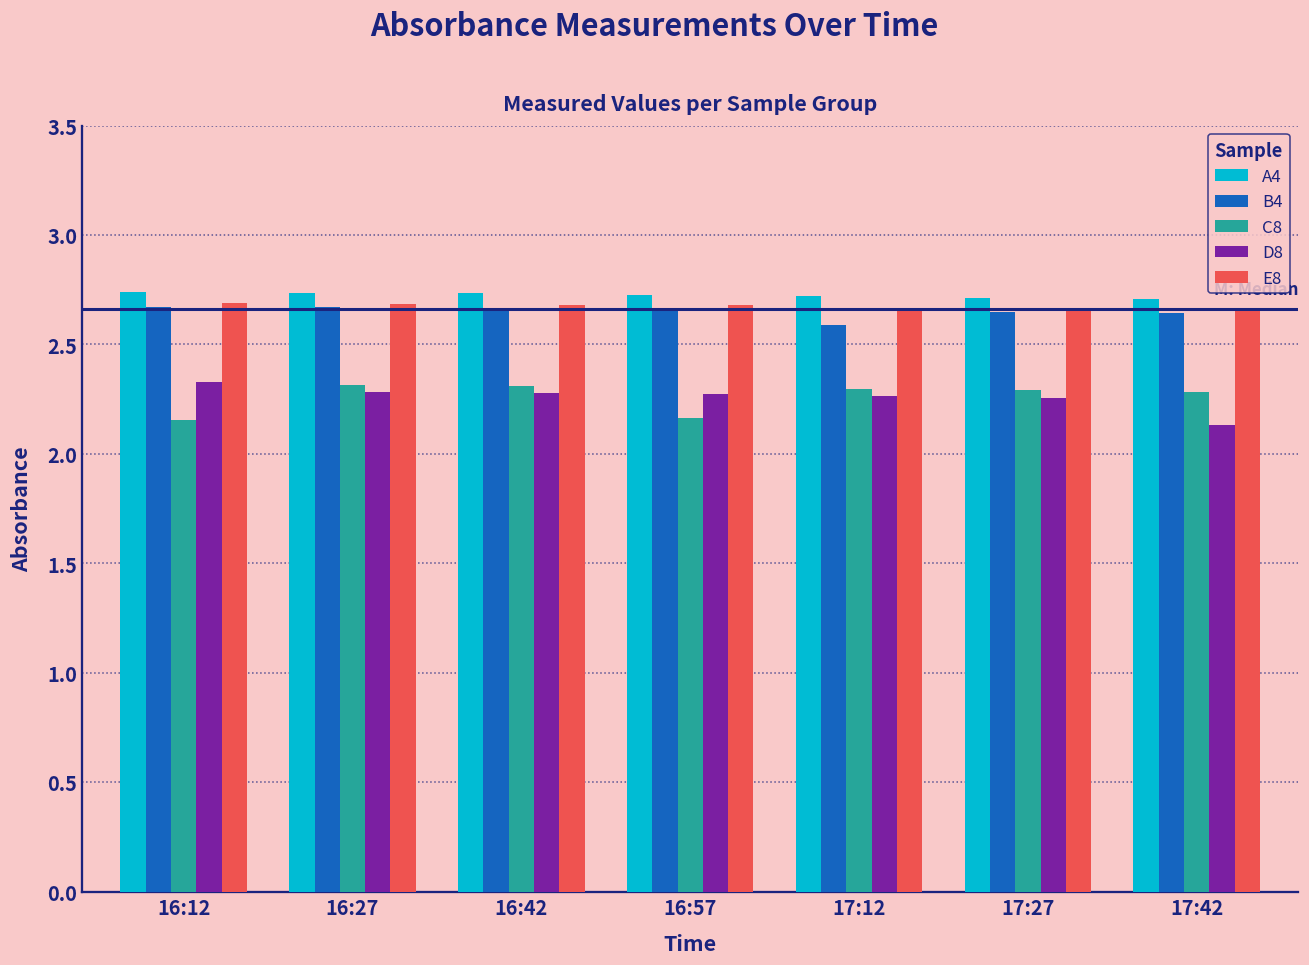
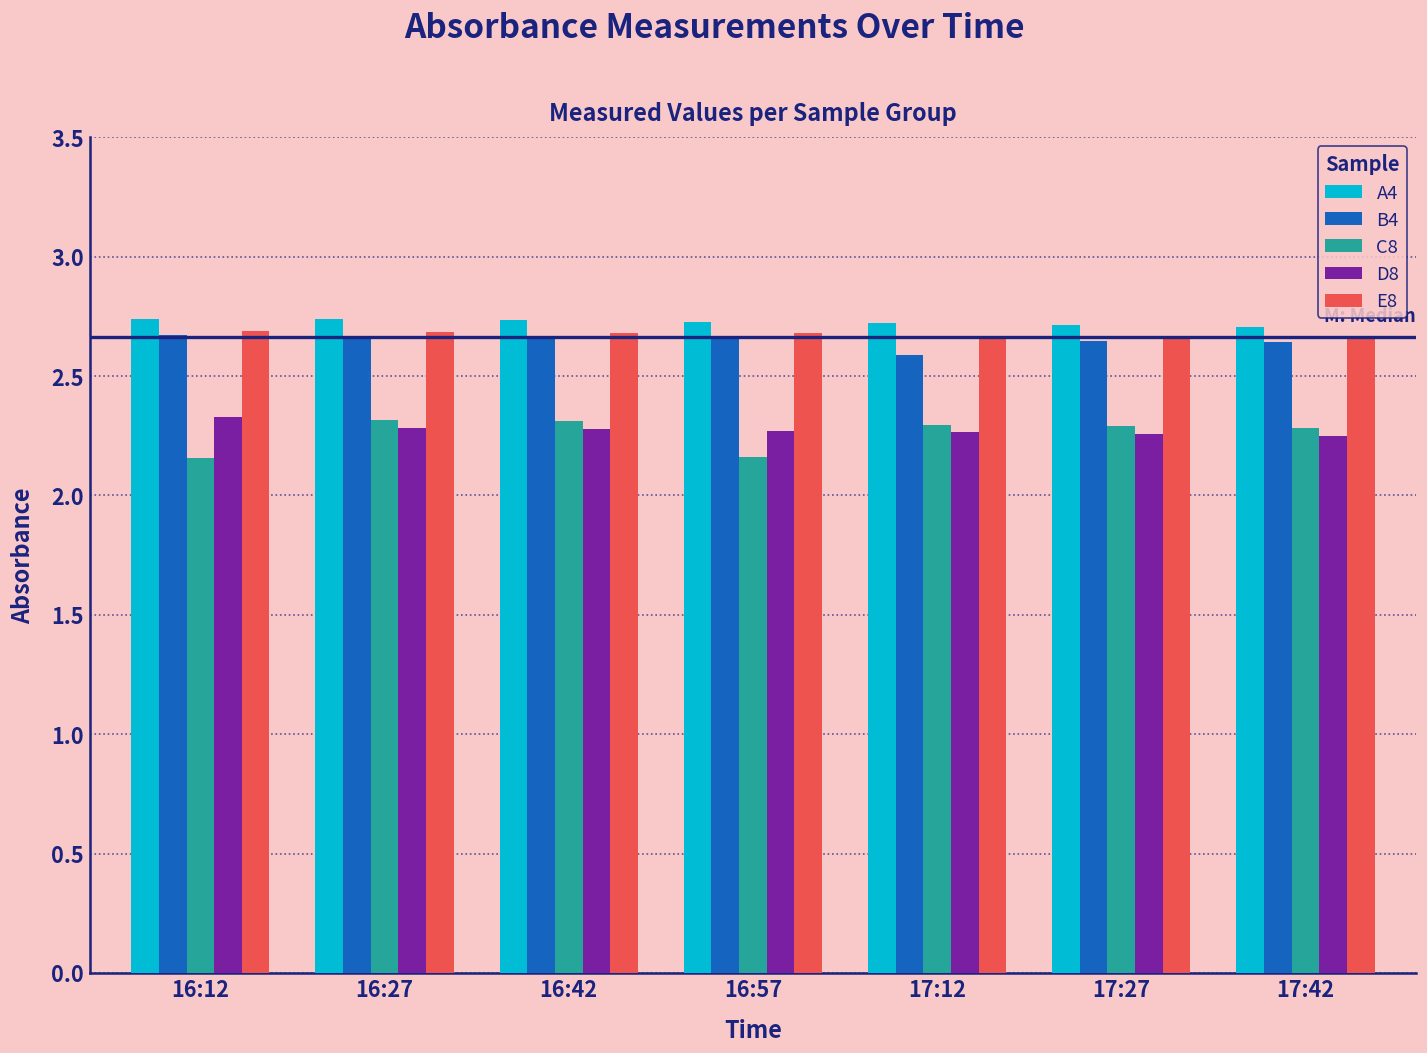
  {
    "A4": {
      "16:12": 2.74,
      "16:27": 2.74,
      "16:42": 2.73,
      "16:57": 2.73,
      "17:12": 2.72,
      "17:27": 2.71,
      "17:42": 2.71
    },
    "B4": {
      "16:12": 2.67,
      "16:27": 2.67,
      "16:42": 2.67,
      "16:57": 2.66,
      "17:12": 2.59,
      "17:27": 2.65,
      "17:42": 2.64
    },
    "C8": {
      "16:12": 2.16,
      "16:27": 2.31,
      "16:42": 2.31,
      "16:57": 2.16,
      "17:12": 2.29,
      "17:27": 2.29,
      "17:42": 2.28
    },
    "D8": {
      "16:12": 2.33,
      "16:27": 2.28,
      "16:42": 2.28,
      "16:57": 2.27,
      "17:12": 2.27,
      "17:27": 2.26,
-     "17:42": 2.13
+     "17:42": 2.25
    },
    "E8": {
      "16:12": 2.69,
      "16:27": 2.68,
      "16:42": 2.68,
      "16:57": 2.68,
      "17:12": 2.67,
      "17:27": 2.67,
      "17:42": 2.67
    }
  }
